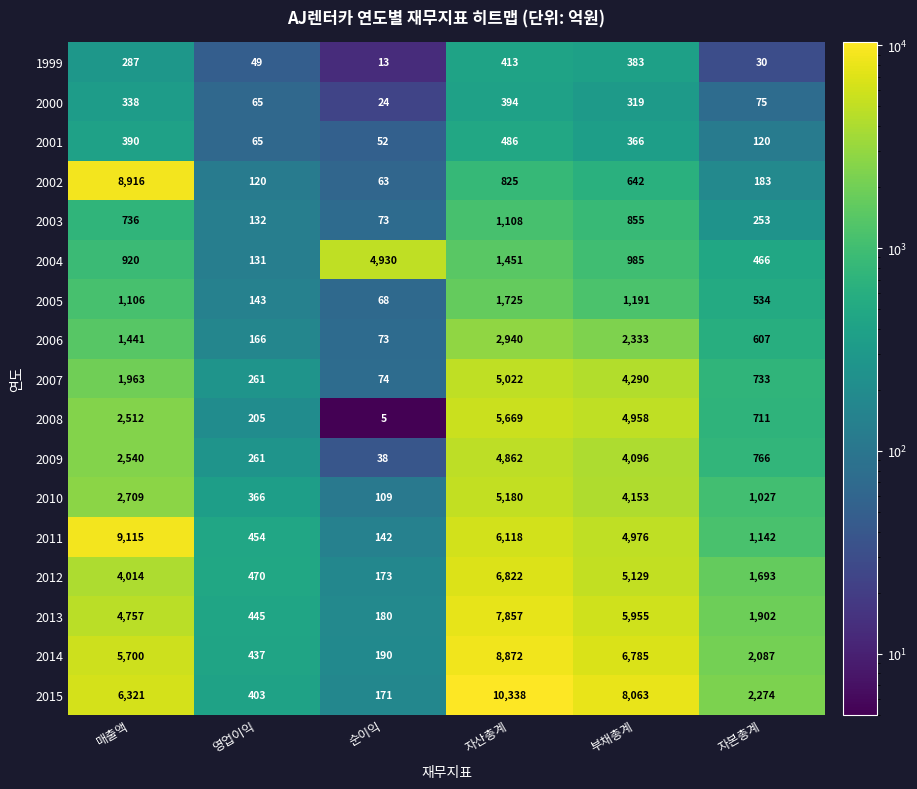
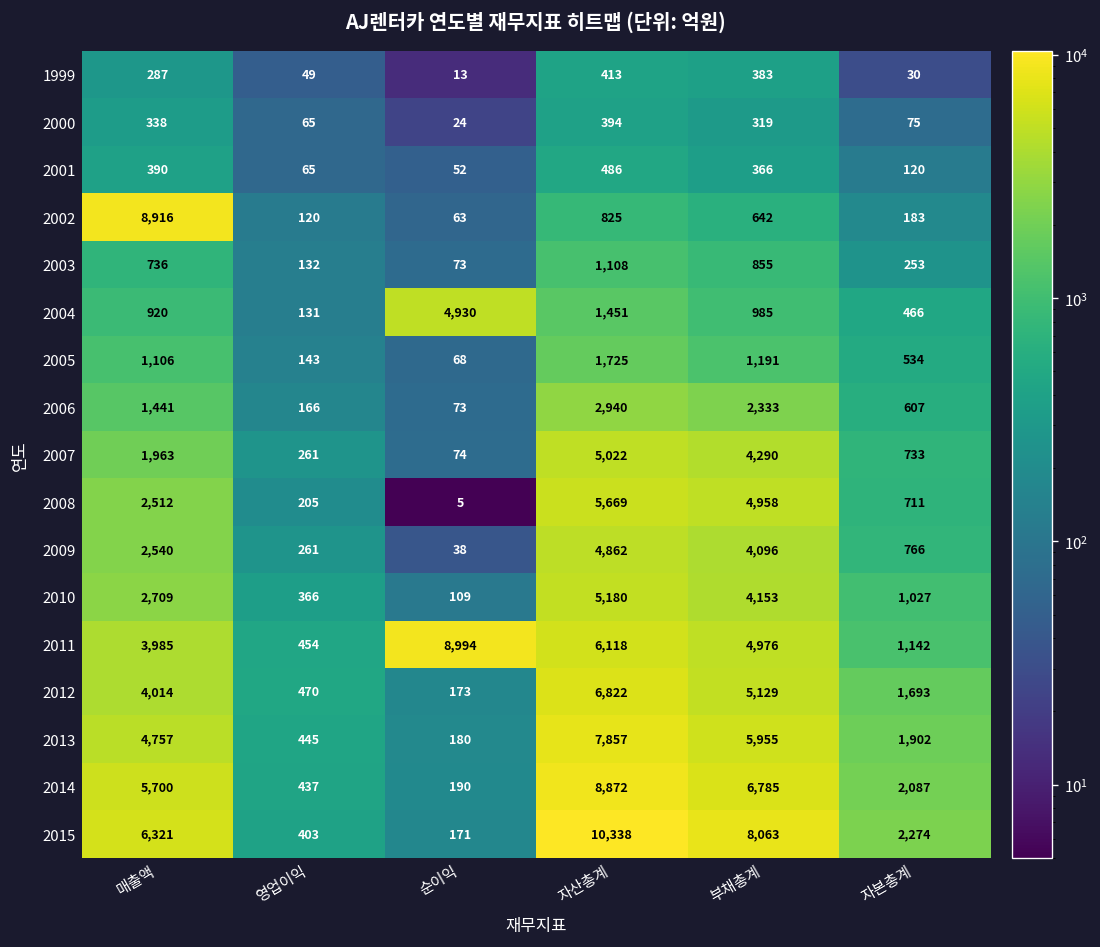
  {
    "1999": {
      "매출액": "287",
      "영업이익": "49",
      "순이익": "13",
      "자산총계": "413",
      "부채총계": "383",
      "자본총계": "30"
    },
    "2000": {
      "매출액": "338",
      "영업이익": "65",
      "순이익": "24",
      "자산총계": "394",
      "부채총계": "319",
      "자본총계": "75"
    },
    "2001": {
      "매출액": "390",
      "영업이익": "65",
      "순이익": "52",
      "자산총계": "486",
      "부채총계": "366",
      "자본총계": "120"
    },
    "2002": {
      "매출액": "8,916",
      "영업이익": "120",
      "순이익": "63",
      "자산총계": "825",
      "부채총계": "642",
      "자본총계": "183"
    },
    "2003": {
      "매출액": "736",
      "영업이익": "132",
      "순이익": "73",
      "자산총계": "1,108",
      "부채총계": "855",
      "자본총계": "253"
    },
    "2004": {
      "매출액": "920",
      "영업이익": "131",
      "순이익": "4,930",
      "자산총계": "1,451",
      "부채총계": "985",
      "자본총계": "466"
    },
    "2005": {
      "매출액": "1,106",
      "영업이익": "143",
      "순이익": "68",
      "자산총계": "1,725",
      "부채총계": "1,191",
      "자본총계": "534"
    },
    "2006": {
      "매출액": "1,441",
      "영업이익": "166",
      "순이익": "73",
      "자산총계": "2,940",
      "부채총계": "2,333",
      "자본총계": "607"
    },
    "2007": {
      "매출액": "1,963",
      "영업이익": "261",
      "순이익": "74",
      "자산총계": "5,022",
      "부채총계": "4,290",
      "자본총계": "733"
    },
    "2008": {
      "매출액": "2,512",
      "영업이익": "205",
      "순이익": "5",
      "자산총계": "5,669",
      "부채총계": "4,958",
      "자본총계": "711"
    },
    "2009": {
      "매출액": "2,540",
      "영업이익": "261",
      "순이익": "38",
      "자산총계": "4,862",
      "부채총계": "4,096",
      "자본총계": "766"
    },
    "2010": {
      "매출액": "2,709",
      "영업이익": "366",
      "순이익": "109",
      "자산총계": "5,180",
      "부채총계": "4,153",
      "자본총계": "1,027"
    },
    "2011": {
-     "매출액": "9,115",
+     "매출액": "3,985",
      "영업이익": "454",
-     "순이익": "142",
+     "순이익": "8,994",
      "자산총계": "6,118",
      "부채총계": "4,976",
      "자본총계": "1,142"
    },
    "2012": {
      "매출액": "4,014",
      "영업이익": "470",
      "순이익": "173",
      "자산총계": "6,822",
      "부채총계": "5,129",
      "자본총계": "1,693"
    },
    "2013": {
      "매출액": "4,757",
      "영업이익": "445",
      "순이익": "180",
      "자산총계": "7,857",
      "부채총계": "5,955",
      "자본총계": "1,902"
    },
    "2014": {
      "매출액": "5,700",
      "영업이익": "437",
      "순이익": "190",
      "자산총계": "8,872",
      "부채총계": "6,785",
      "자본총계": "2,087"
    },
    "2015": {
      "매출액": "6,321",
      "영업이익": "403",
      "순이익": "171",
      "자산총계": "10,338",
      "부채총계": "8,063",
      "자본총계": "2,274"
    }
  }
